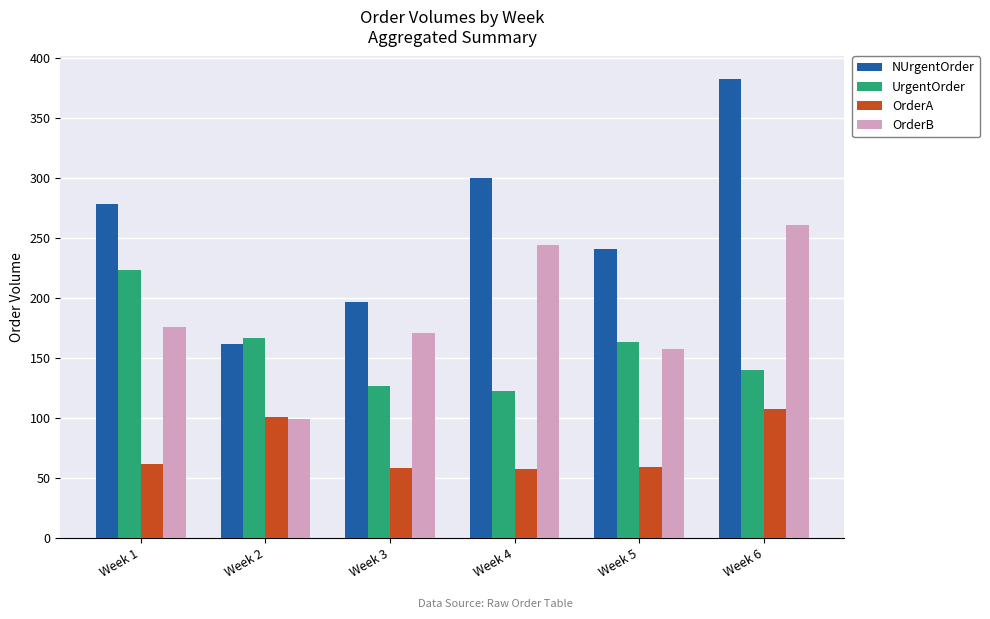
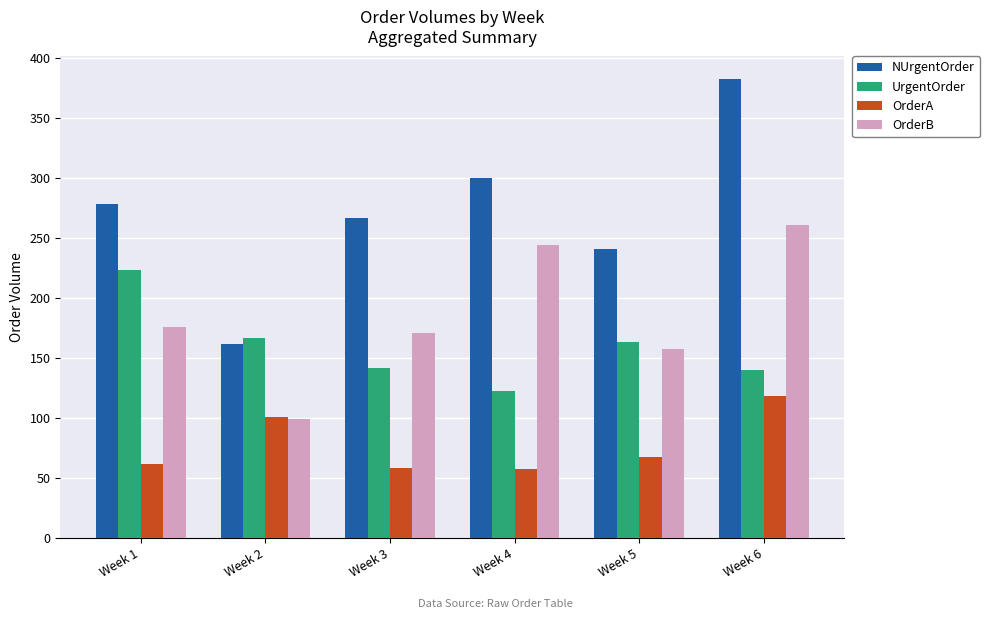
  {
    "NUrgentOrder": {
      "Week 1": 278,
      "Week 2": 162,
-     "Week 3": 197,
+     "Week 3": 267,
      "Week 4": 300,
      "Week 5": 241,
      "Week 6": 382
    },
    "UrgentOrder": {
      "Week 1": 223,
      "Week 2": 167,
-     "Week 3": 127,
+     "Week 3": 141,
      "Week 4": 122,
      "Week 5": 164,
      "Week 6": 140
    },
    "OrderA": {
      "Week 1": 62,
      "Week 2": 101,
      "Week 3": 59,
      "Week 4": 58,
-     "Week 5": 59,
-     "Week 6": 108
+     "Week 5": 68,
+     "Week 6": 118
    },
    "OrderB": {
      "Week 1": 176,
      "Week 2": 100,
      "Week 3": 170,
      "Week 4": 244,
      "Week 5": 158,
      "Week 6": 261
    }
  }
